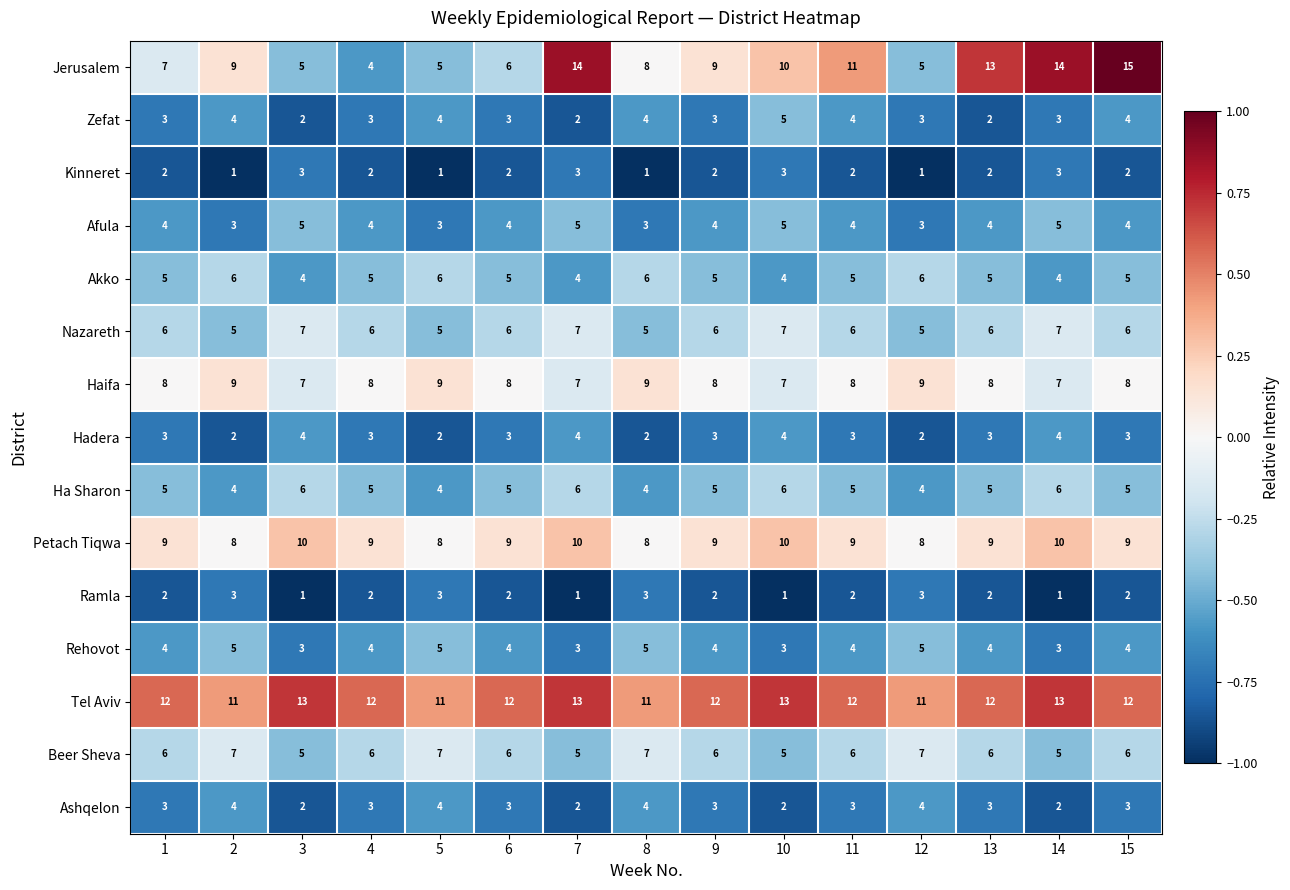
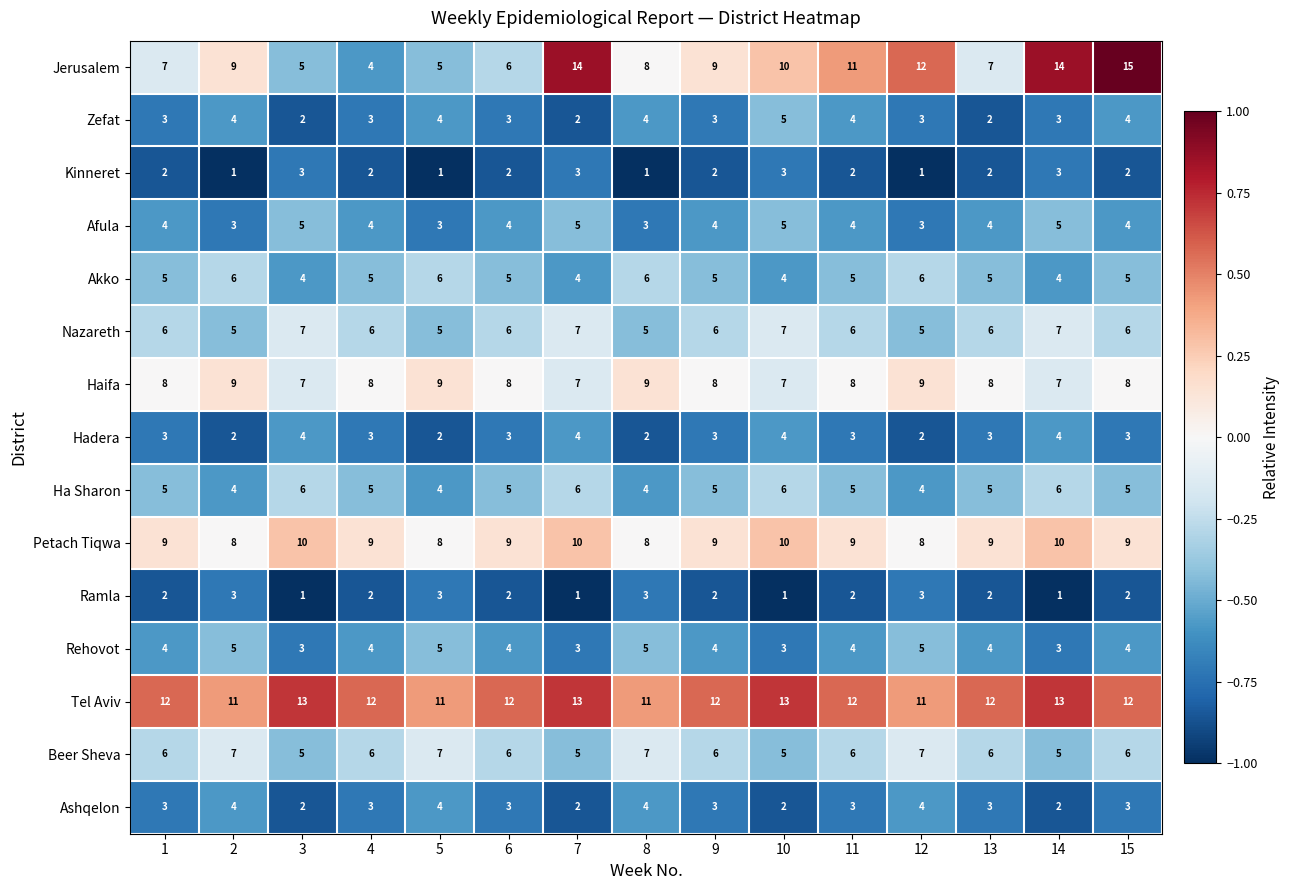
  {
    "Jerusalem": {
      "1": 7,
      "2": 9,
      "3": 5,
      "4": 4,
      "5": 5,
      "6": 6,
      "7": 14,
      "8": 8,
      "9": 9,
      "10": 10,
      "11": 11,
-     "12": 5,
-     "13": 13,
+     "12": 12,
+     "13": 7,
      "14": 14,
      "15": 15
    }
  }
